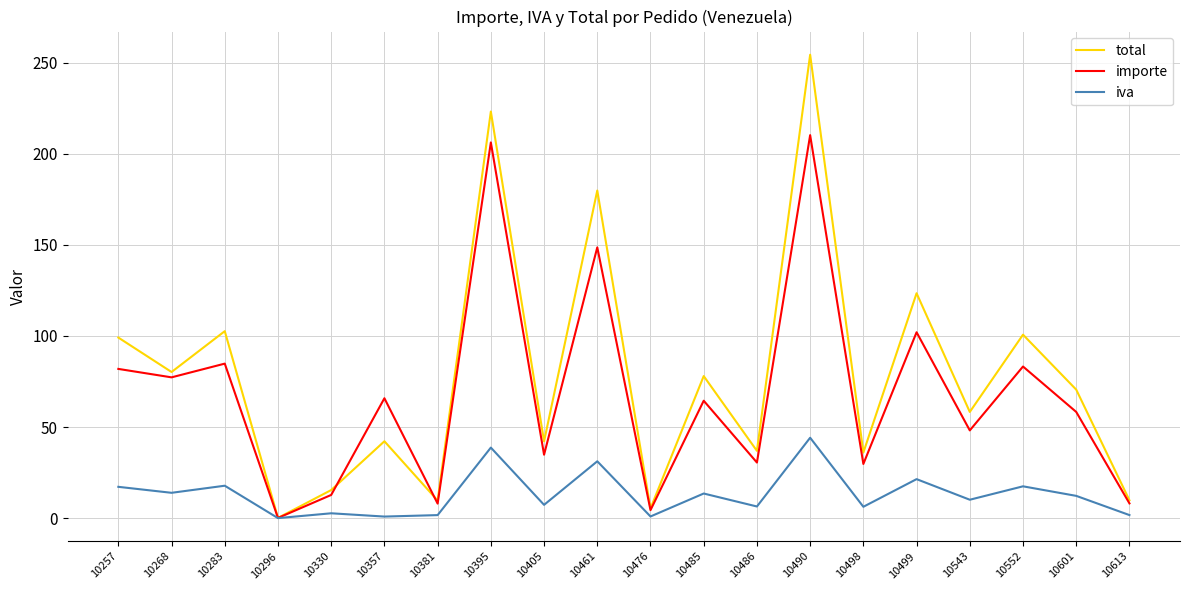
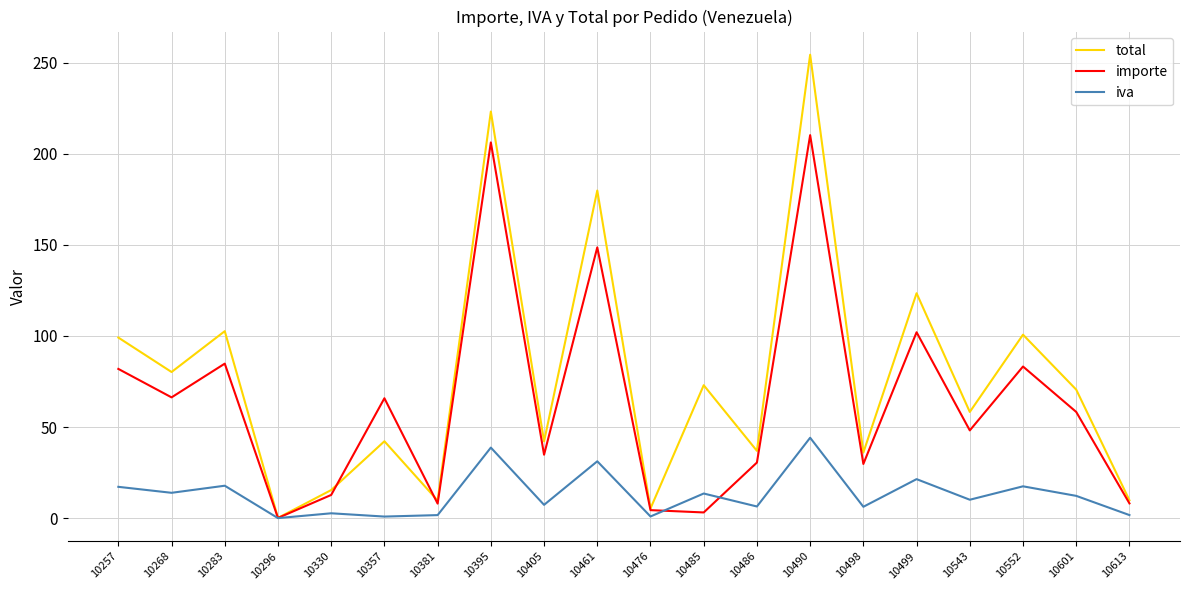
  {
    "total": {
      "10257": 99,
      "10268": 80,
      "10283": 103,
      "10330": 15,
      "10357": 42,
      "10381": 10,
      "10395": 223,
      "10405": 42,
      "10461": 180,
-     "10485": 78,
+     "10485": 73,
      "10486": 37,
      "10490": 254,
      "10498": 36,
      "10499": 123,
      "10543": 58,
      "10552": 101,
      "10601": 71,
      "10613": 10
    },
    "importe": {
      "10257": 82,
-     "10268": 77,
+     "10268": 66,
      "10283": 85,
      "10330": 13,
      "10357": 66,
      "10381": 8,
      "10395": 206,
      "10405": 35,
      "10461": 149,
-     "10485": 64,
+     "10485": 3,
      "10486": 31,
      "10490": 210,
      "10498": 30,
      "10499": 102,
      "10543": 48,
      "10552": 83,
      "10601": 58,
      "10613": 8
    },
    "iva": {
      "10257": 17,
      "10268": 14,
      "10283": 18,
      "10330": 3,
      "10357": 1,
      "10381": 2,
      "10395": 39,
      "10405": 7,
      "10461": 31,
      "10476": 1,
      "10485": 14,
      "10486": 6,
      "10490": 44,
      "10498": 6,
      "10499": 21,
      "10543": 10,
      "10552": 17,
      "10601": 12,
      "10613": 2
    }
  }
